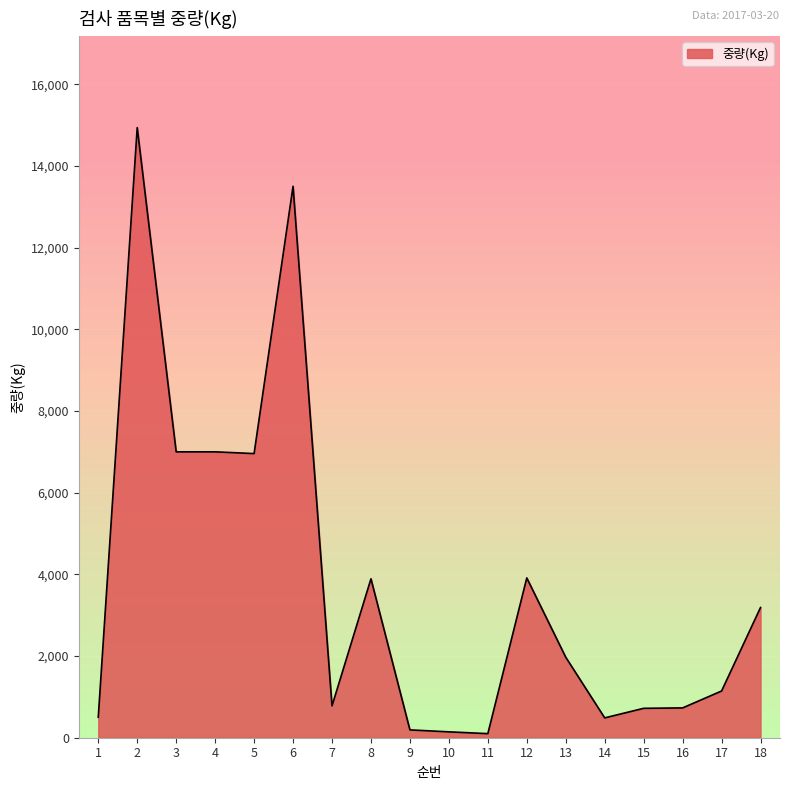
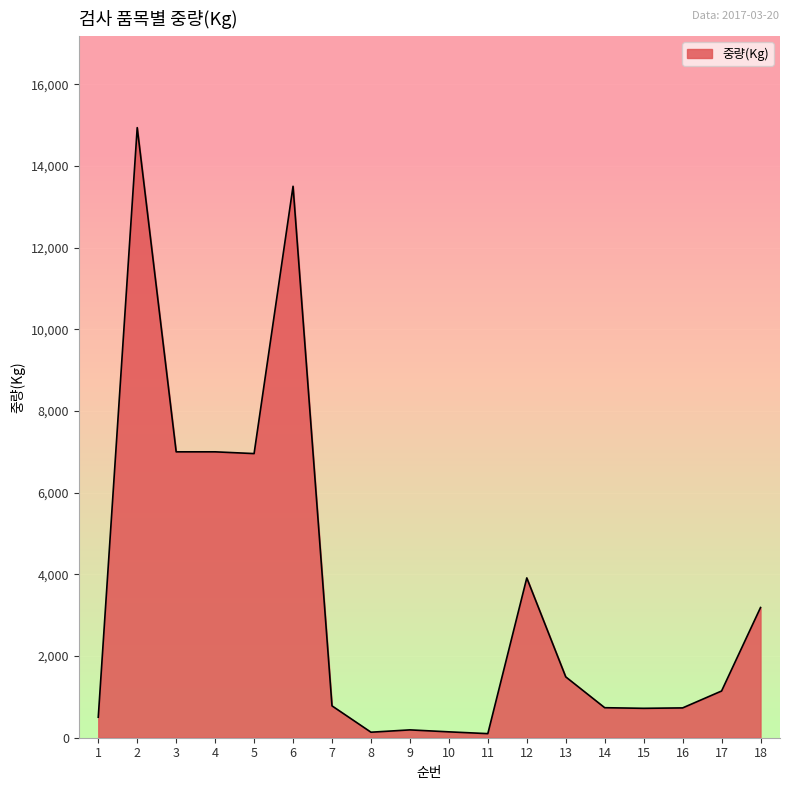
  {
    "1": "500",
    "2": "14,900",
    "3": "7,000",
    "4": "7,000",
    "5": "7,000",
    "6": "13,500",
    "7": "800",
-   "8": "3,900",
+   "8": "100",
    "9": "200",
    "10": "100",
    "11": "100",
    "12": "3,900",
-   "13": "2,000",
-   "14": "500",
+   "13": "1,500",
+   "14": "700",
    "15": "700",
    "16": "700",
    "17": "1,100",
    "18": "3,200"
  }
